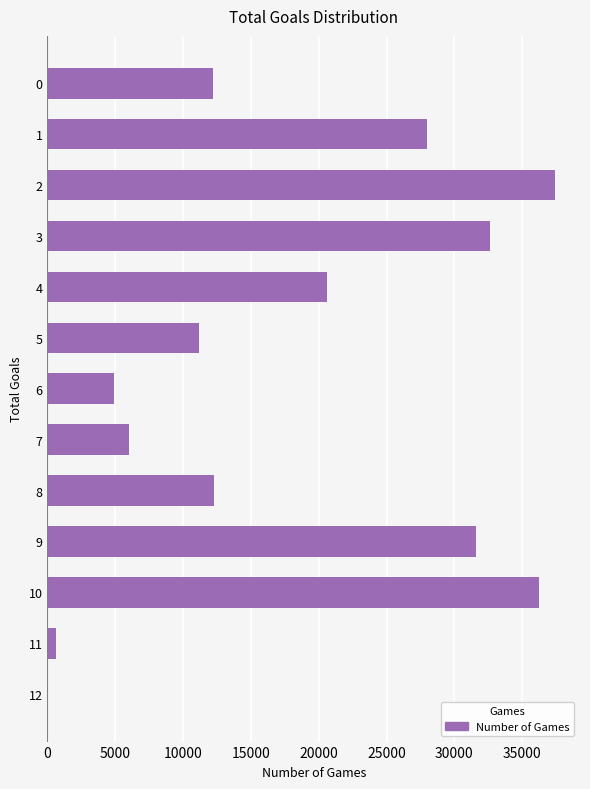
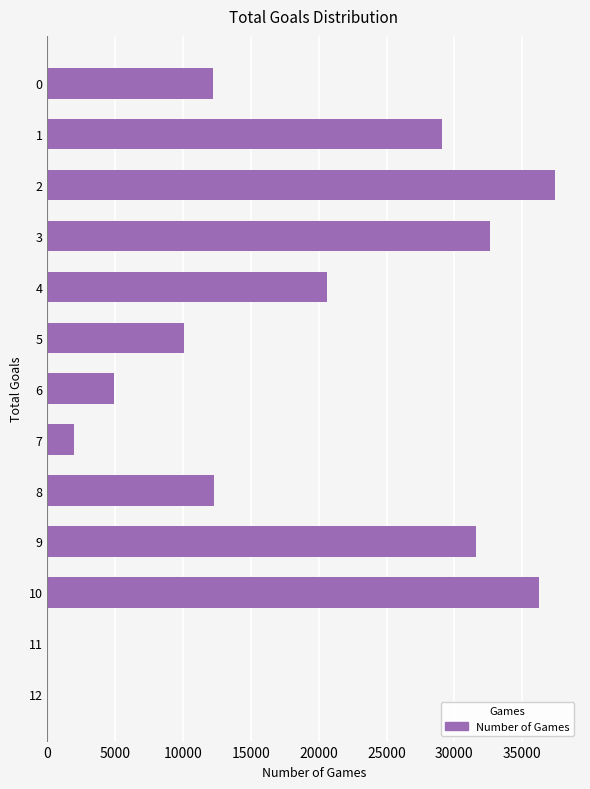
  {
    "0": 12200,
-   "1": 28000,
+   "1": 29100,
    "2": 37400,
    "3": 32600,
    "4": 20600,
-   "5": 11200,
+   "5": 10100,
    "6": 4900,
-   "7": 6000,
+   "7": 2000,
    "8": 12300,
    "9": 31600,
    "10": 36200,
-   "11": 700
+   "11": 0
  }
